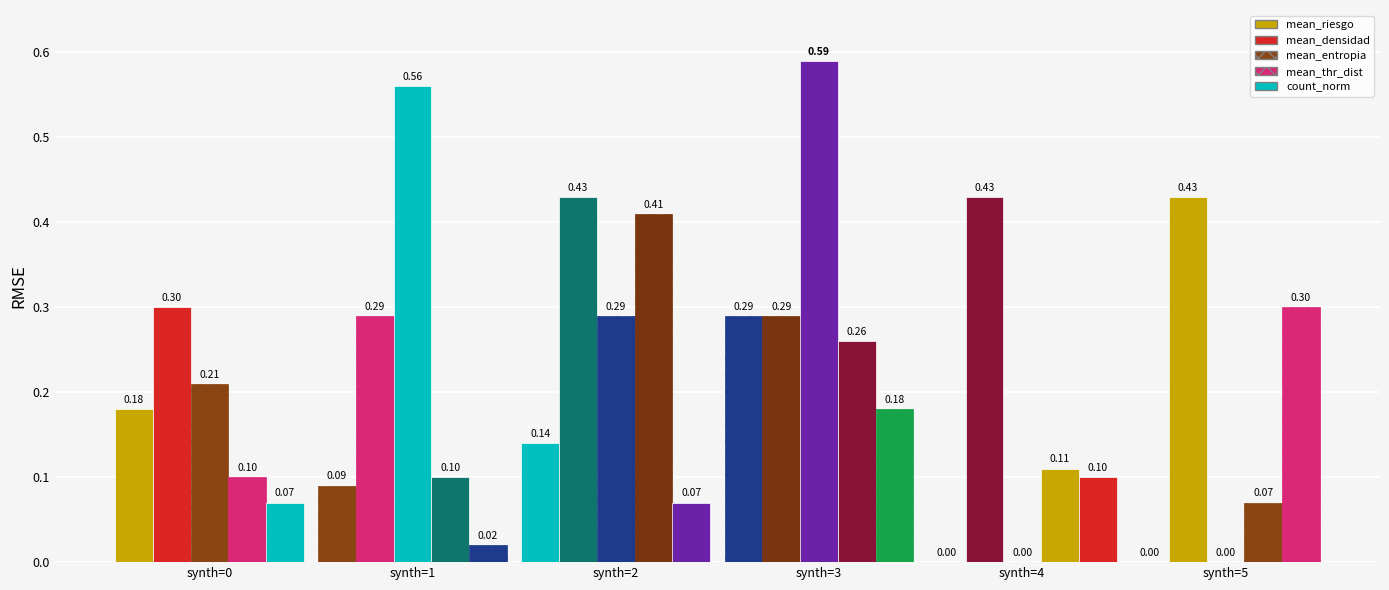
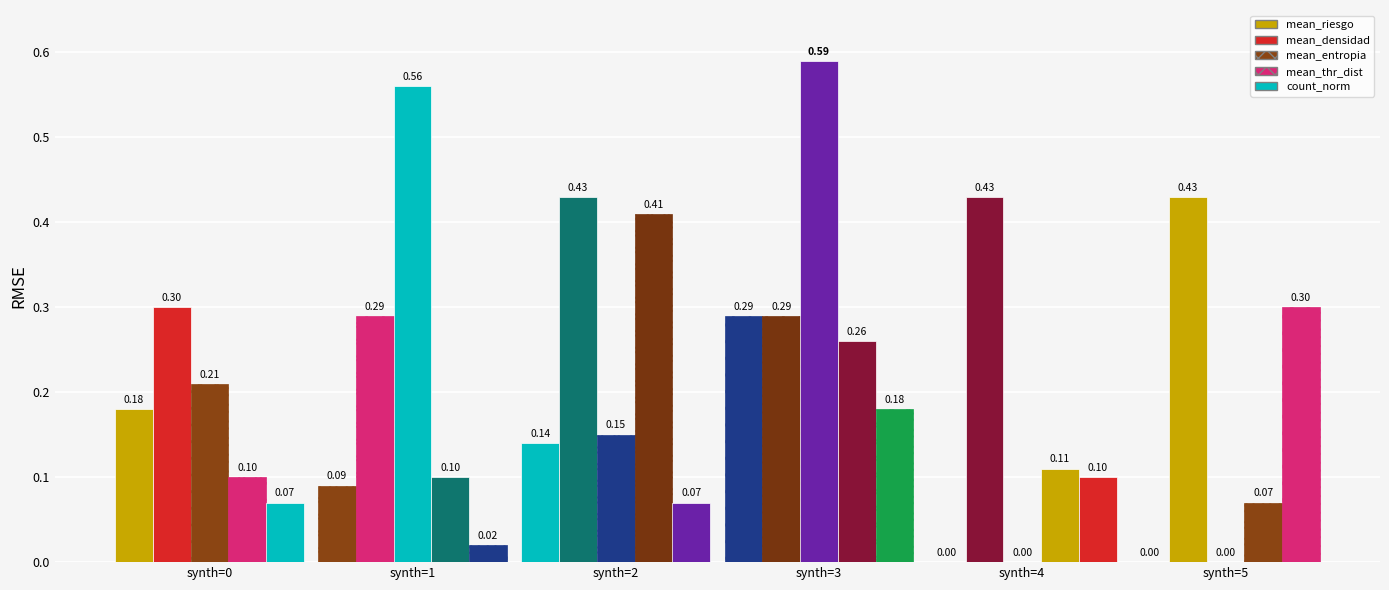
  {
    "synth=0": 0.21,
    "synth=1": 0.56,
-   "synth=2": 0.29,
+   "synth=2": 0.15,
    "synth=3": 0.59,
    "synth=4": 0.00,
    "synth=5": 0.00
  }
